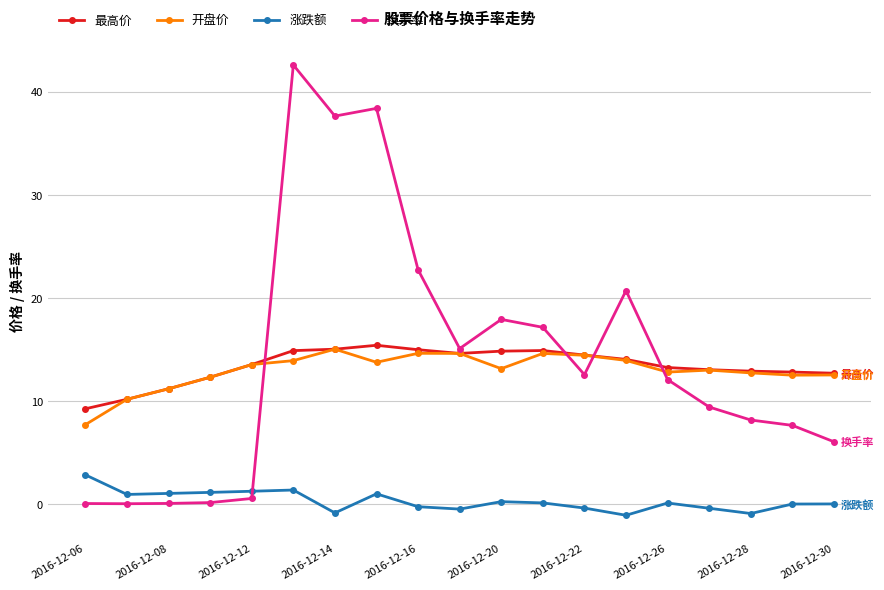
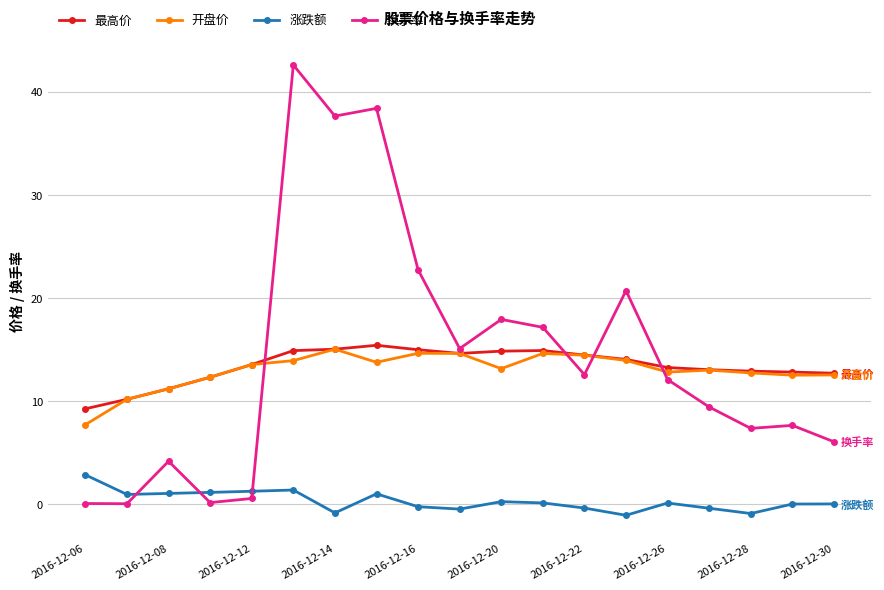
  {
    "最高价": {
      "2016-12-06": 9.2,
      "2016-12-16": 15.0,
      "2016-12-20": 14.8,
      "2016-12-26": 13.2
    },
    "开盘价": {
      "2016-12-06": 7.7,
      "2016-12-16": 14.6,
      "2016-12-20": 13.1,
      "2016-12-26": 12.8
    },
    "涨跌额": {
      "2016-12-06": 2.8,
      "2016-12-08": 1.0,
      "2016-12-12": 1.2,
      "2016-12-14": -0.9,
      "2016-12-16": -0.3,
      "2016-12-20": 0.2,
      "2016-12-22": -0.4,
      "2016-12-26": 0.1,
      "2016-12-28": -0.9,
      "2016-12-30": 0.0
    },
    "换手率": {
      "2016-12-06": 0.0,
-     "2016-12-08": 0.1,
+     "2016-12-08": 4.1,
      "2016-12-12": 0.5,
      "2016-12-14": 37.6,
      "2016-12-16": 22.7,
      "2016-12-20": 17.9,
      "2016-12-22": 12.5,
      "2016-12-26": 12.1,
-     "2016-12-28": 8.1,
+     "2016-12-28": 7.3,
      "2016-12-30": 6.0
    }
  }
